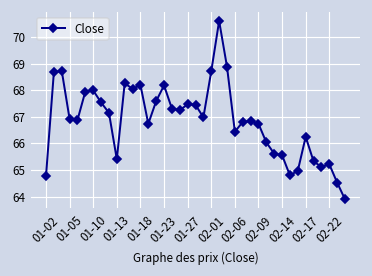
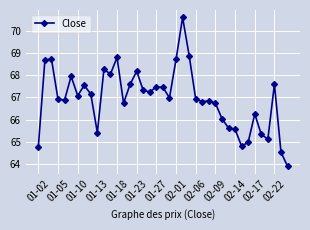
  {
    "01-02": 64.8,
    "01-05": 66.9,
-   "01-10": 68.0,
+   "01-10": 67.1,
    "01-13": 65.4,
-   "01-18": 68.2,
+   "01-18": 68.8,
    "01-23": 68.2,
    "01-27": 67.5,
    "02-01": 68.7,
-   "02-06": 66.4,
+   "02-06": 66.9,
    "02-09": 66.7,
    "02-14": 65.6,
    "02-17": 66.3,
-   "02-22": 65.2
+   "02-22": 67.6
  }
